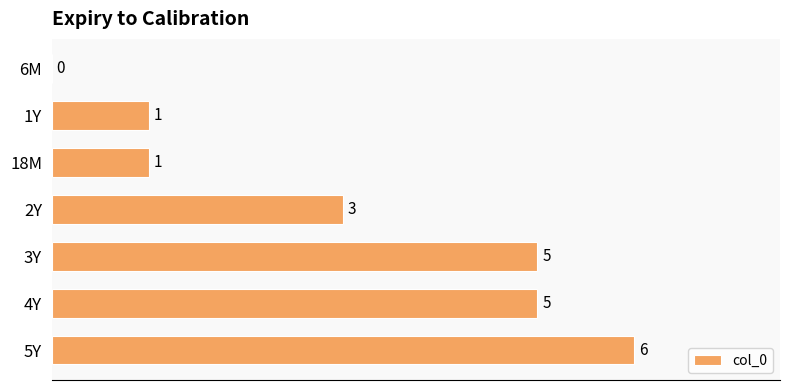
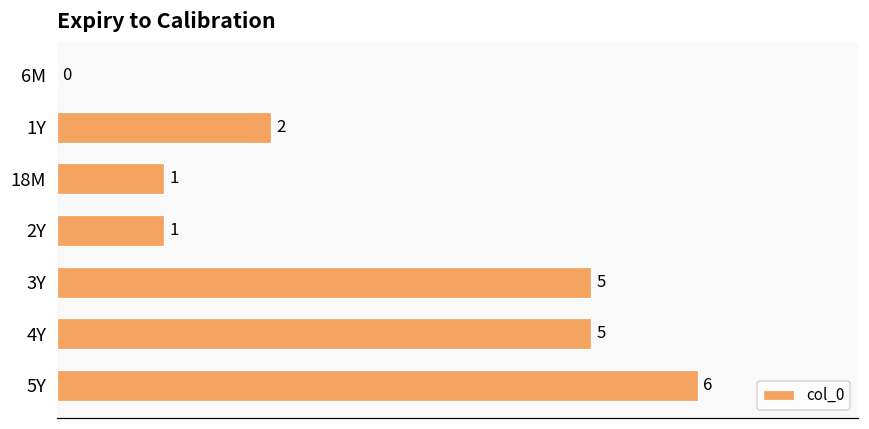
  {
    "6M": 0,
-   "1Y": 1,
+   "1Y": 2,
    "18M": 1,
-   "2Y": 3,
+   "2Y": 1,
    "3Y": 5,
    "4Y": 5,
    "5Y": 6
  }
